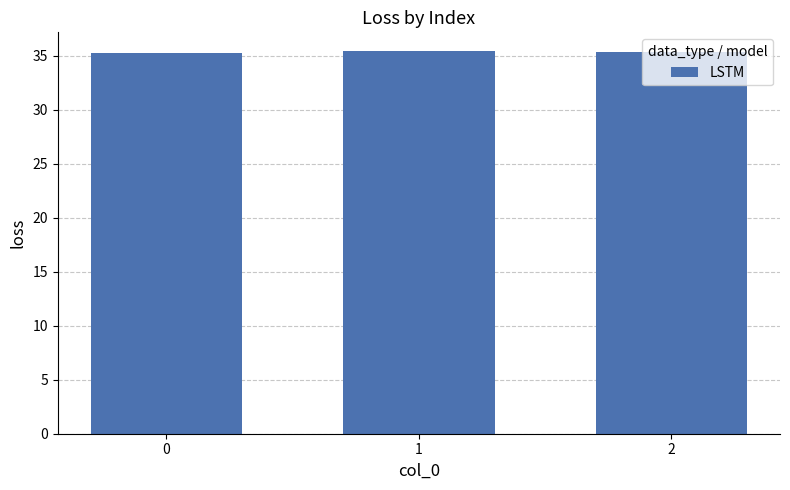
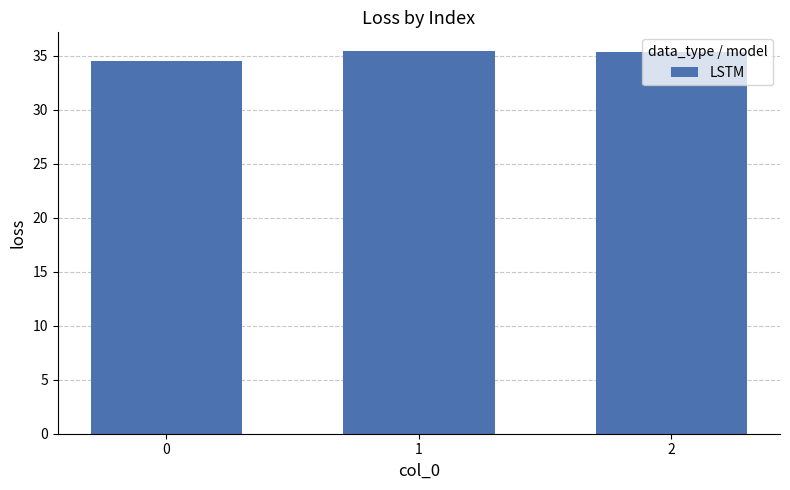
  {
-   "0": 35.3,
+   "0": 34.6,
    "1": 35.4
  }
